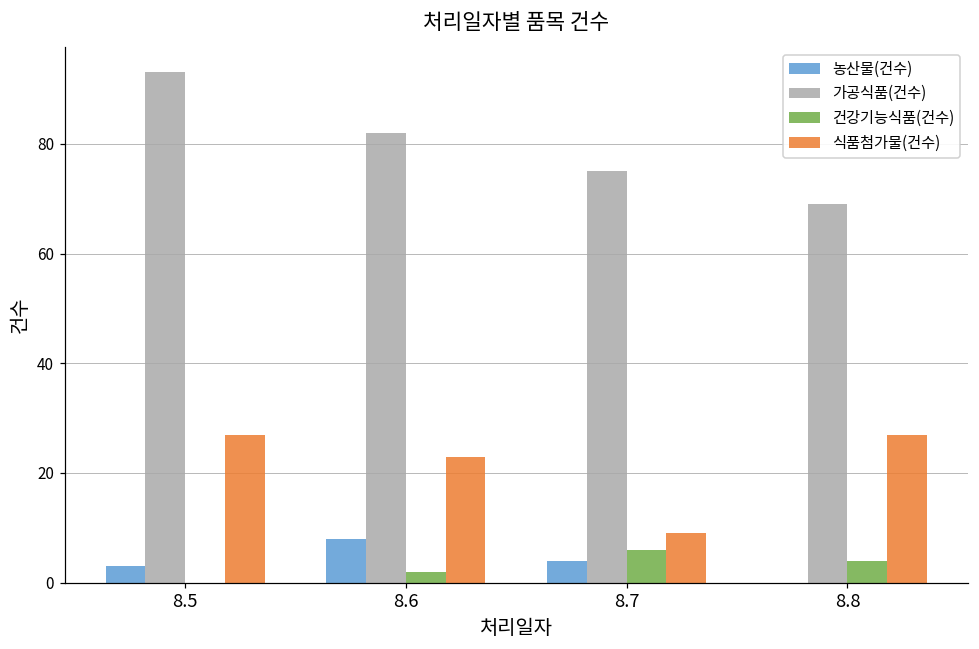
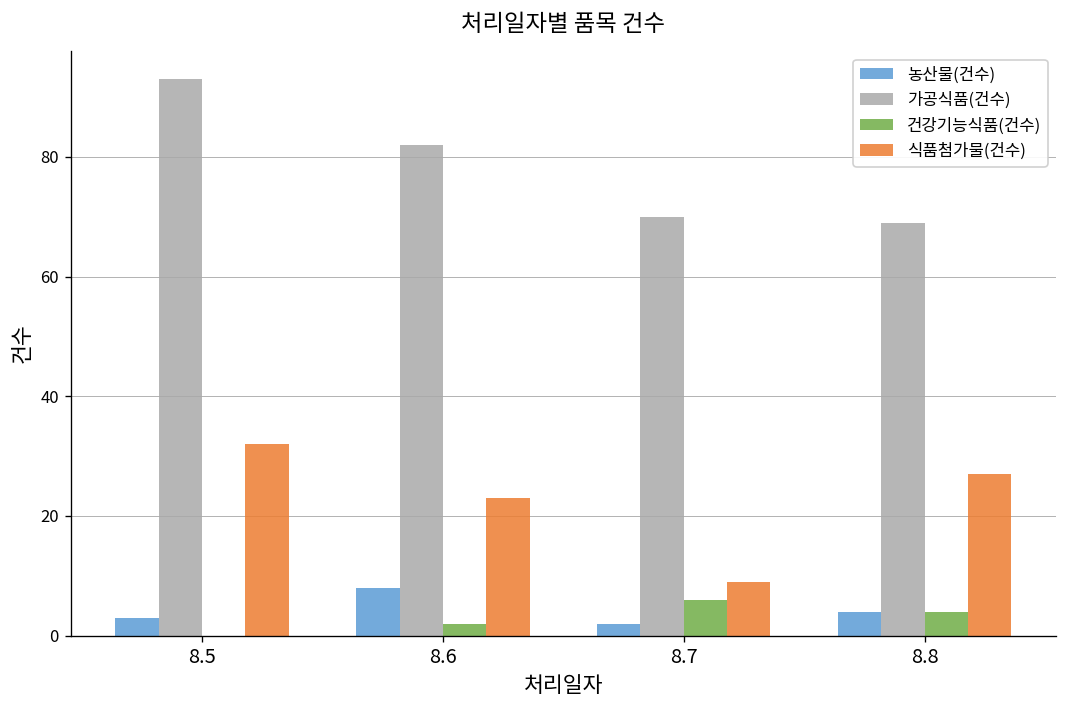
  {
    "농산물(건수)": {
      "8.5": 3,
      "8.6": 8,
-     "8.7": 4,
-     "8.8": 0
+     "8.7": 2,
+     "8.8": 4
    },
    "가공식품(건수)": {
      "8.5": 93,
      "8.6": 82,
-     "8.7": 75,
+     "8.7": 70,
      "8.8": 69
    },
    "건강기능식품(건수)": {
      "8.5": 0,
      "8.6": 2,
      "8.7": 6,
      "8.8": 4
    },
    "식품첨가물(건수)": {
-     "8.5": 27,
+     "8.5": 32,
      "8.6": 23,
      "8.7": 9,
      "8.8": 27
    }
  }
